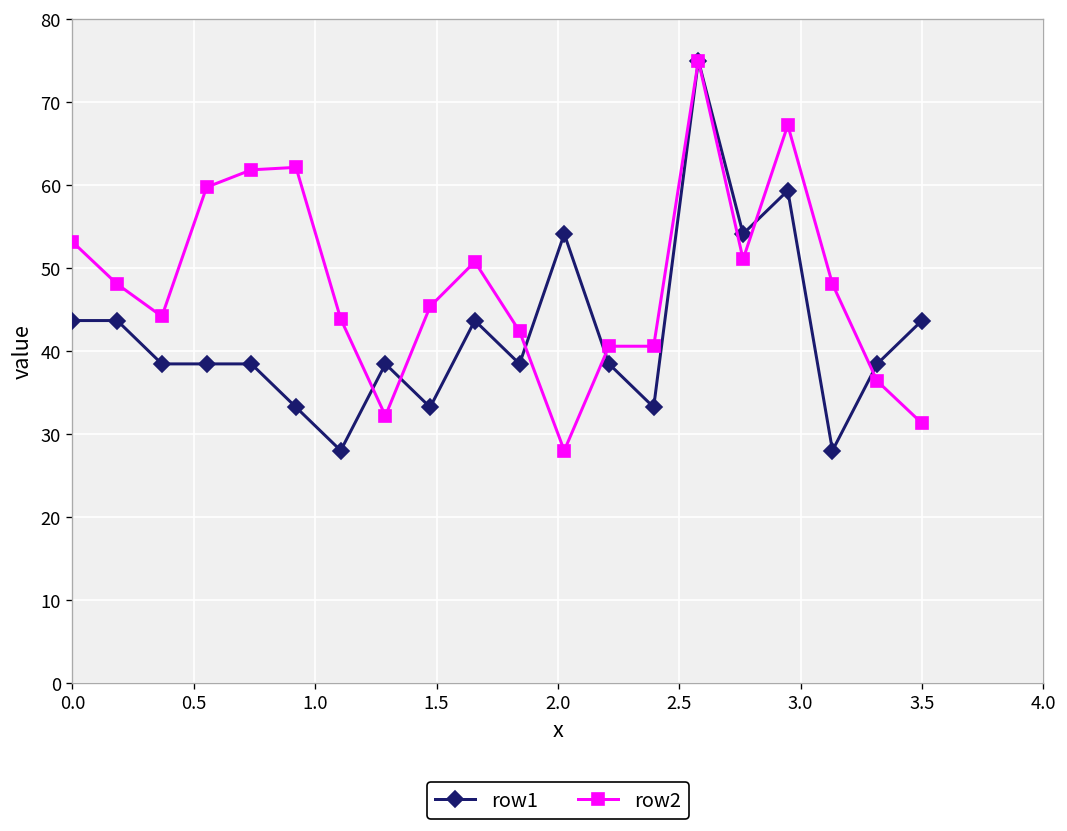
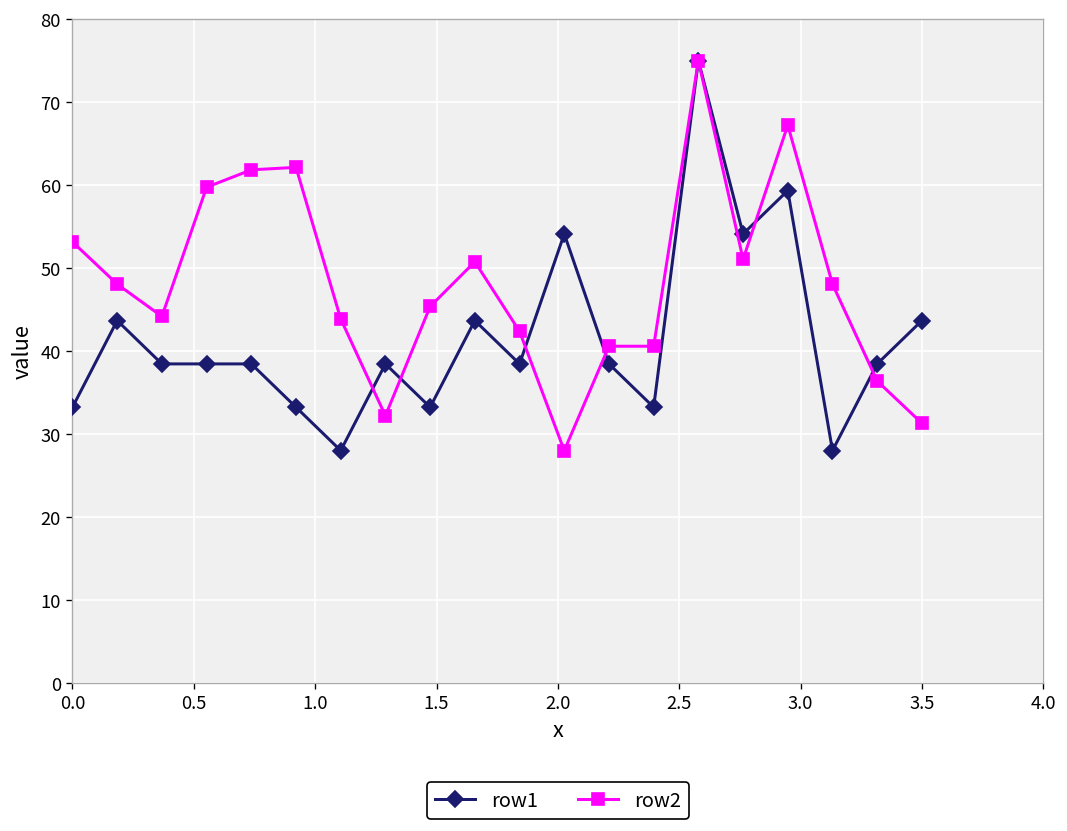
  {
    "row1": {
-     "0.0": 44,
+     "0.0": 33,
      "3.5": 44
    },
    "row2": {
      "0.0": 53,
      "3.5": 31
    }
  }
